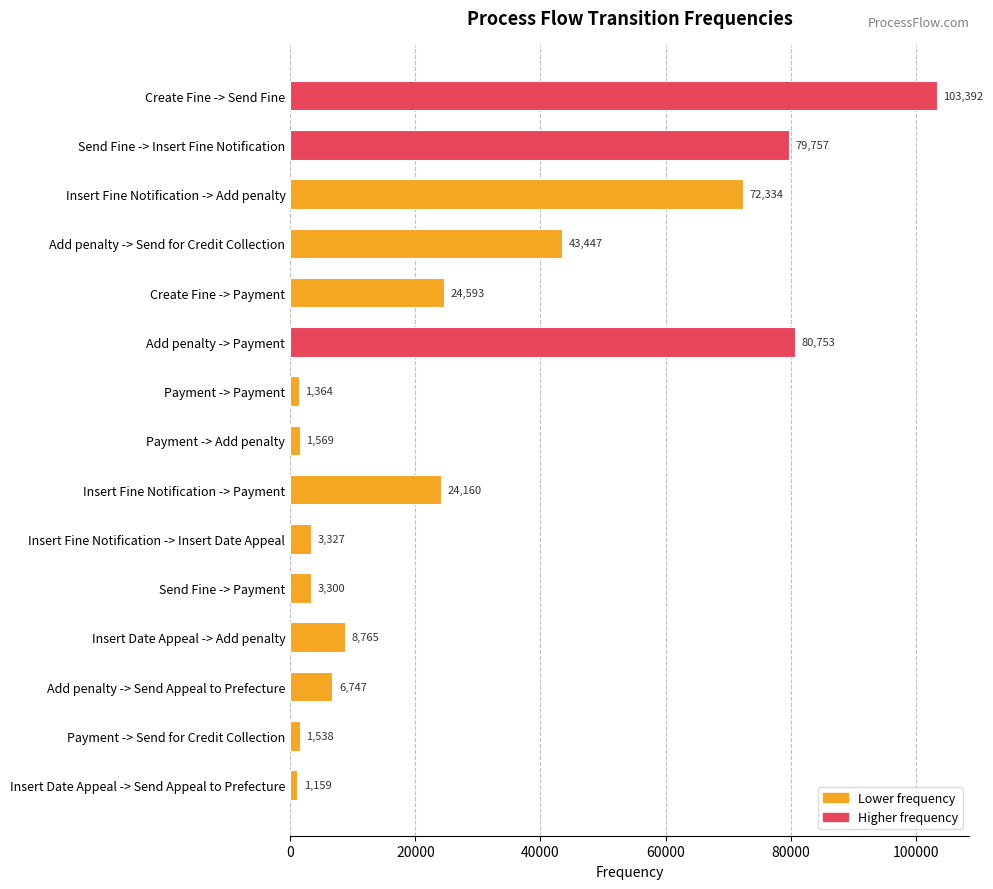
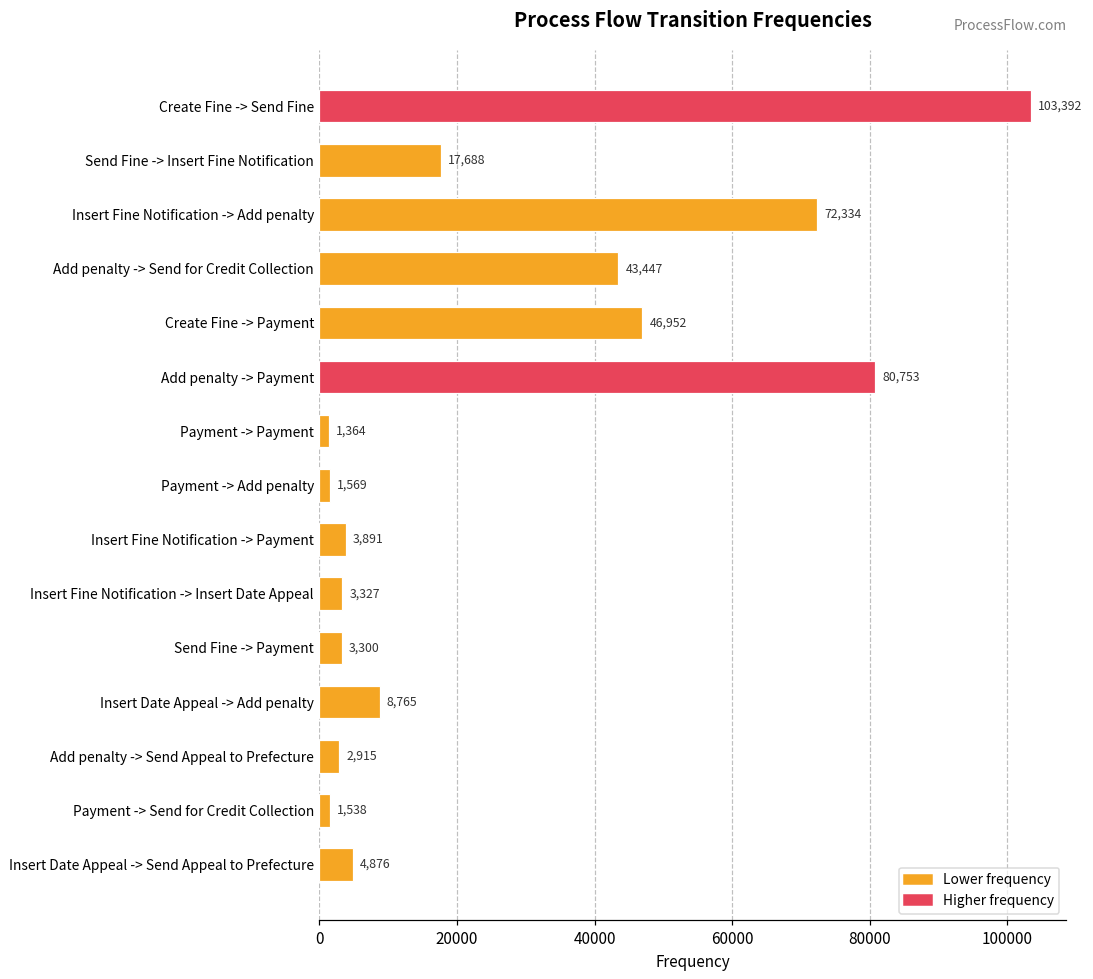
  {
    "Create Fine -> Send Fine": "103,392",
-   "Send Fine -> Insert Fine Notification": "79,757",
+   "Send Fine -> Insert Fine Notification": "17,688",
    "Insert Fine Notification -> Add penalty": "72,334",
    "Add penalty -> Send for Credit Collection": "43,447",
-   "Create Fine -> Payment": "24,593",
+   "Create Fine -> Payment": "46,952",
    "Add penalty -> Payment": "80,753",
    "Payment -> Payment": "1,364",
    "Payment -> Add penalty": "1,569",
-   "Insert Fine Notification -> Payment": "24,160",
+   "Insert Fine Notification -> Payment": "3,891",
    "Insert Fine Notification -> Insert Date Appeal": "3,327",
    "Send Fine -> Payment": "3,300",
    "Insert Date Appeal -> Add penalty": "8,765",
-   "Add penalty -> Send Appeal to Prefecture": "6,747",
+   "Add penalty -> Send Appeal to Prefecture": "2,915",
    "Payment -> Send for Credit Collection": "1,538",
-   "Insert Date Appeal -> Send Appeal to Prefecture": "1,159"
+   "Insert Date Appeal -> Send Appeal to Prefecture": "4,876"
  }
